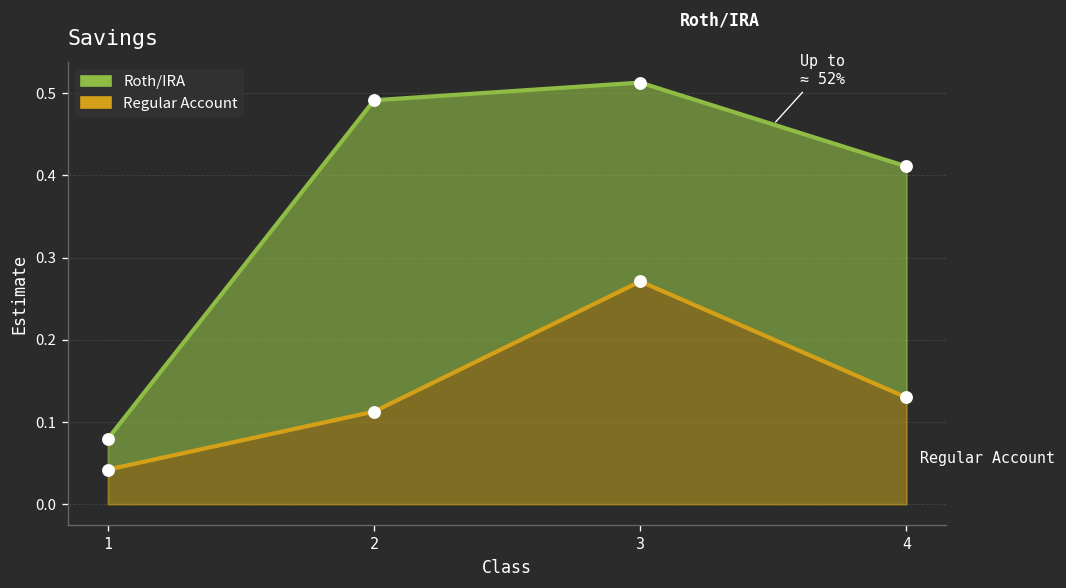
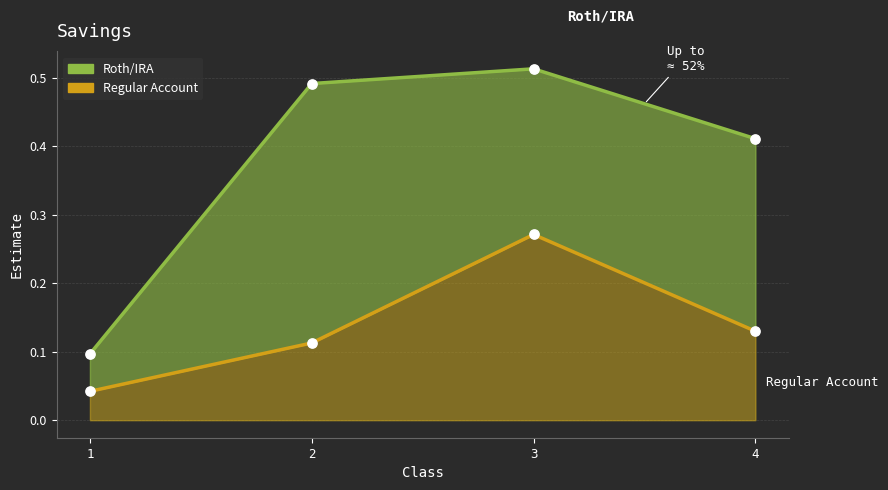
  {
    "Roth/IRA": {
-     "1": 0.08,
+     "1": 0.10,
      "2": 0.49,
      "3": 0.51,
      "4": 0.41
    },
    "Regular Account": {
      "1": 0.04,
      "2": 0.11,
      "3": 0.27,
      "4": 0.13
    }
  }
